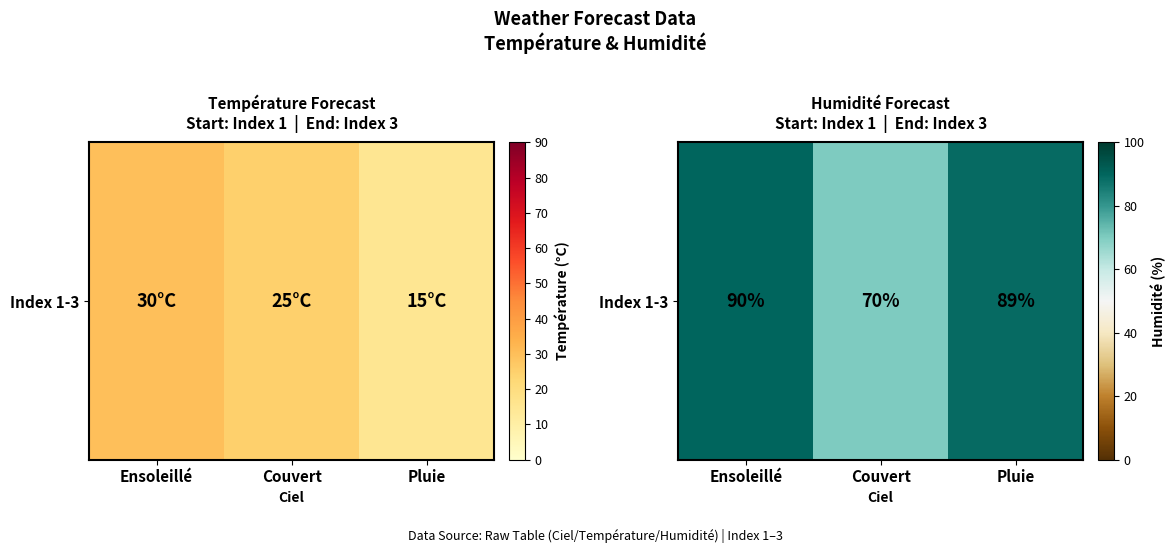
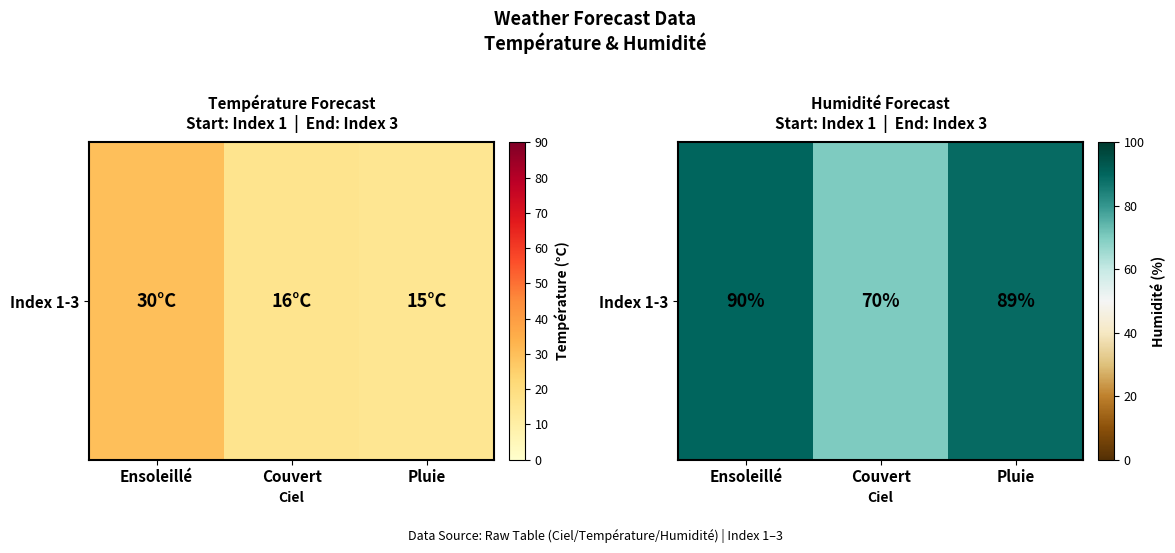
  {
    "Température Forecast Start: Index 1 | End: Index 3": {
      "Index 1-3": {
        "Ensoleillé": "30°C",
-       "Couvert": "25°C",
+       "Couvert": "16°C",
        "Pluie": "15°C"
      }
    },
    "Humidité Forecast Start: Index 1 | End: Index 3": {
      "Index 1-3": {
        "Ensoleillé": "90%",
        "Couvert": "70%",
        "Pluie": "89%"
      }
    }
  }
